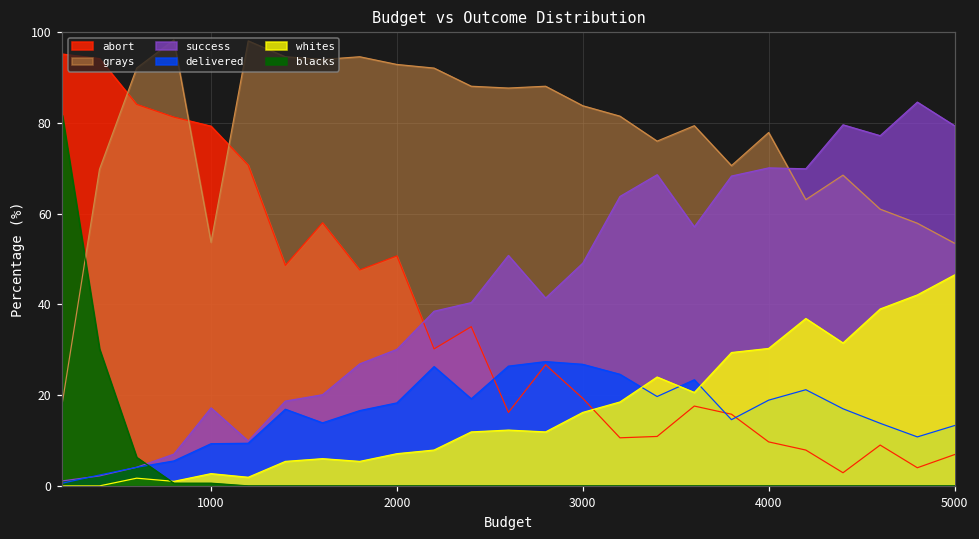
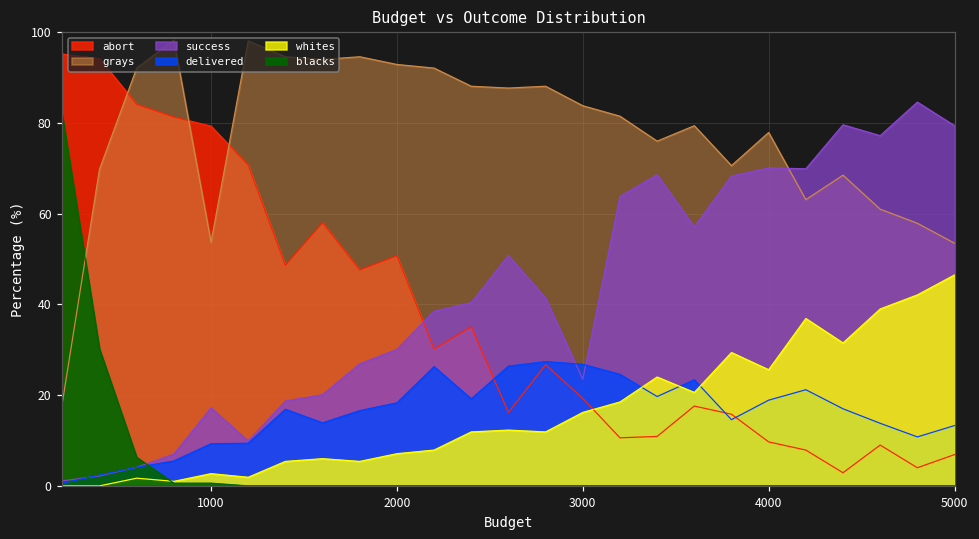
  {
    "abort": {
      "1000": 79,
      "2000": 51,
      "3000": 19,
      "4000": 10,
      "5000": 7
    },
    "grays": {
      "1000": 54,
      "2000": 93,
      "3000": 84,
      "4000": 78,
      "5000": 54
    },
    "success": {
      "1000": 17,
      "2000": 30,
-     "3000": 49,
+     "3000": 24,
      "4000": 70,
      "5000": 79
    },
    "delivered": {
      "1000": 9,
      "2000": 18,
      "3000": 27,
      "4000": 19,
      "5000": 13
    },
    "whites": {
      "1000": 3,
      "2000": 7,
      "3000": 16,
-     "4000": 30,
+     "4000": 26,
      "5000": 47
    },
    "blacks": {
      "1000": 1,
      "2000": 0,
      "3000": 0,
      "4000": 0,
      "5000": 0
    }
  }
